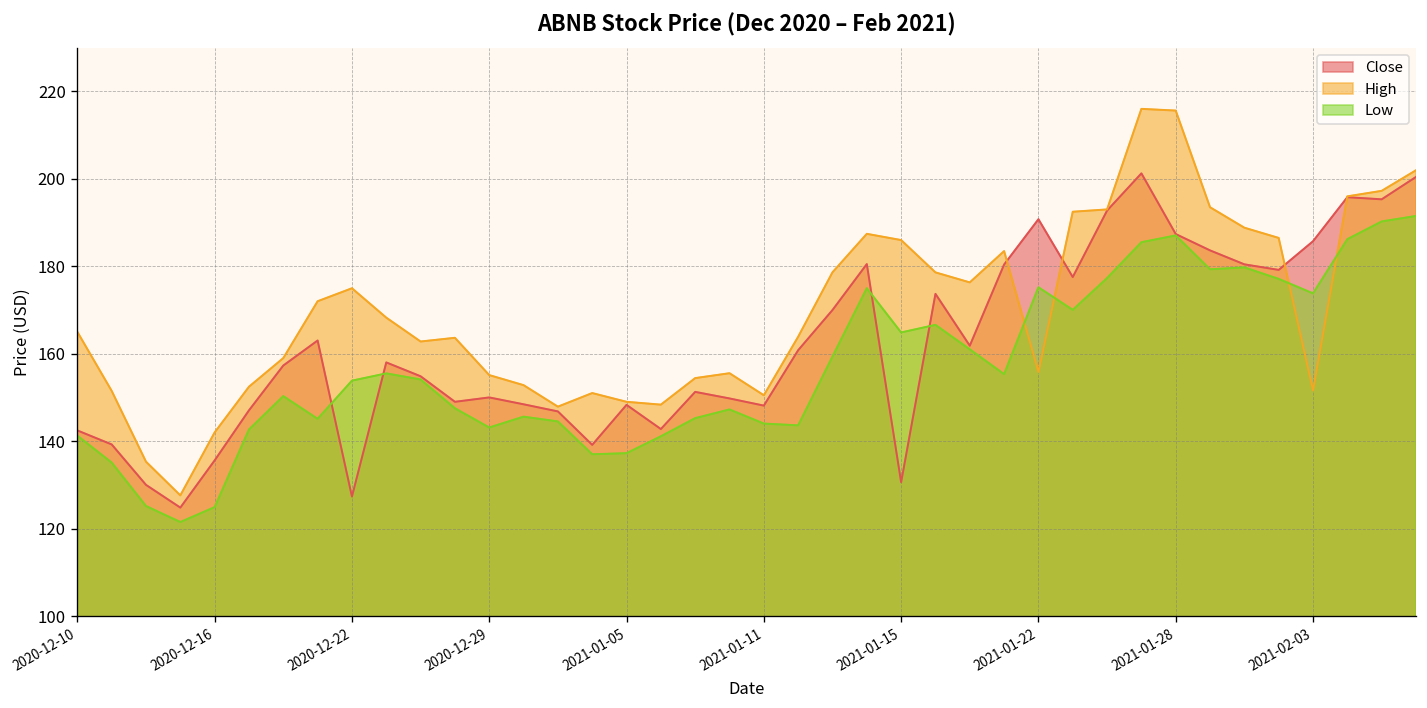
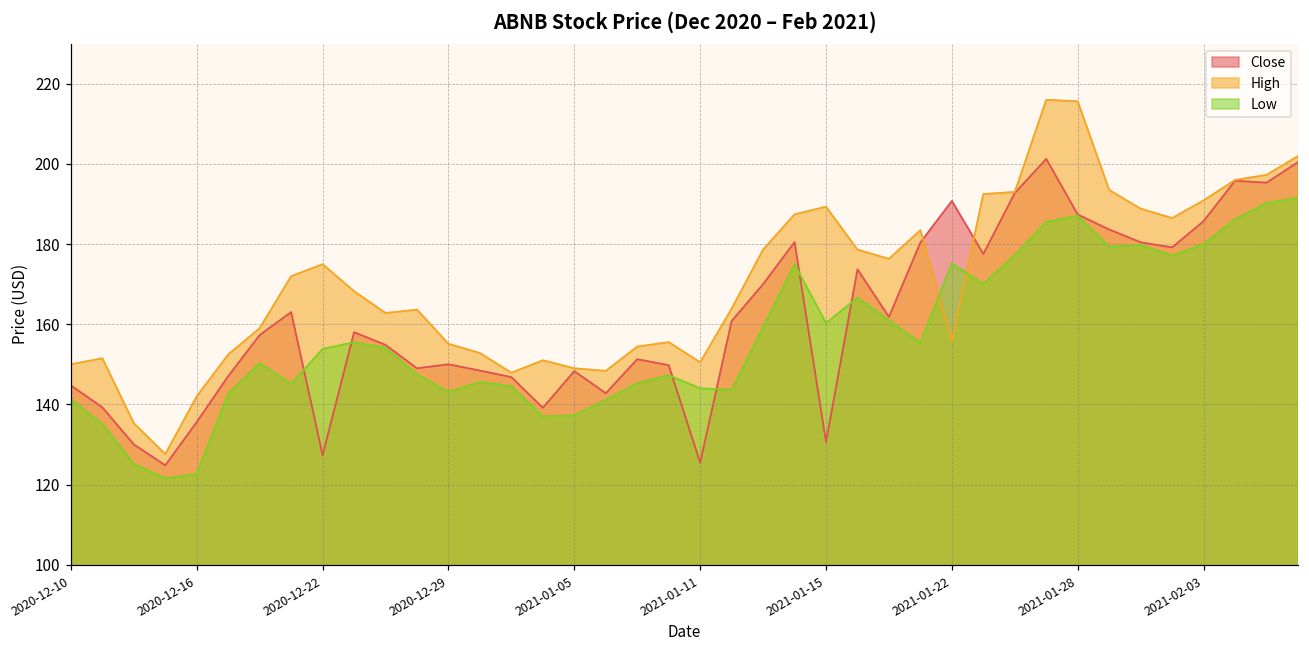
  {
    "Close": {
-     "2020-12-10": 142,
+     "2020-12-10": 145,
      "2020-12-16": 136,
      "2020-12-22": 127,
      "2020-12-29": 150,
      "2021-01-05": 148,
-     "2021-01-11": 148,
+     "2021-01-11": 125,
      "2021-01-15": 131,
      "2021-01-22": 191,
      "2021-02-03": 186
    },
    "High": {
-     "2020-12-10": 165,
+     "2020-12-10": 150,
      "2020-12-16": 142,
      "2020-12-22": 175,
      "2020-12-29": 155,
      "2021-01-05": 149,
      "2021-01-11": 151,
-     "2021-01-15": 186,
+     "2021-01-15": 189,
      "2021-01-22": 156,
      "2021-01-28": 216,
-     "2021-02-03": 152
+     "2021-02-03": 191
    },
    "Low": {
      "2020-12-10": 141,
-     "2020-12-16": 125,
+     "2020-12-16": 123,
      "2020-12-22": 154,
      "2020-12-29": 143,
      "2021-01-05": 137,
      "2021-01-11": 144,
-     "2021-01-15": 165,
+     "2021-01-15": 160,
      "2021-01-22": 175,
-     "2021-02-03": 174
+     "2021-02-03": 180
    }
  }
